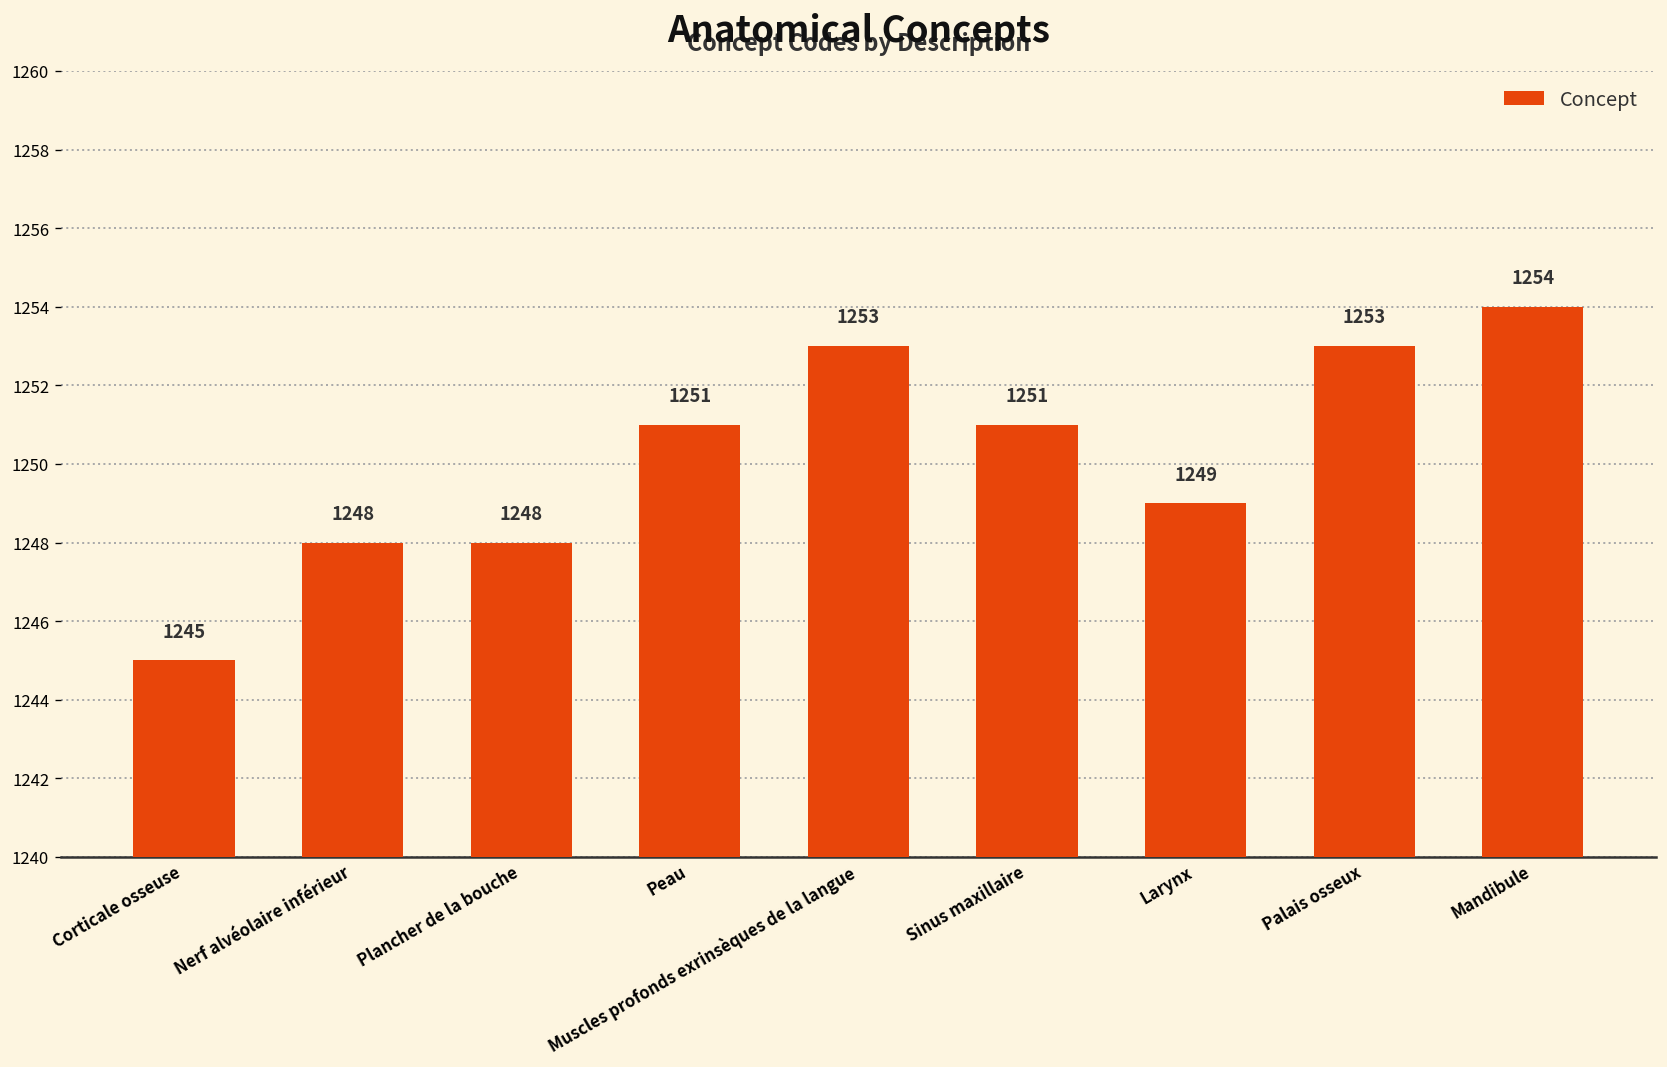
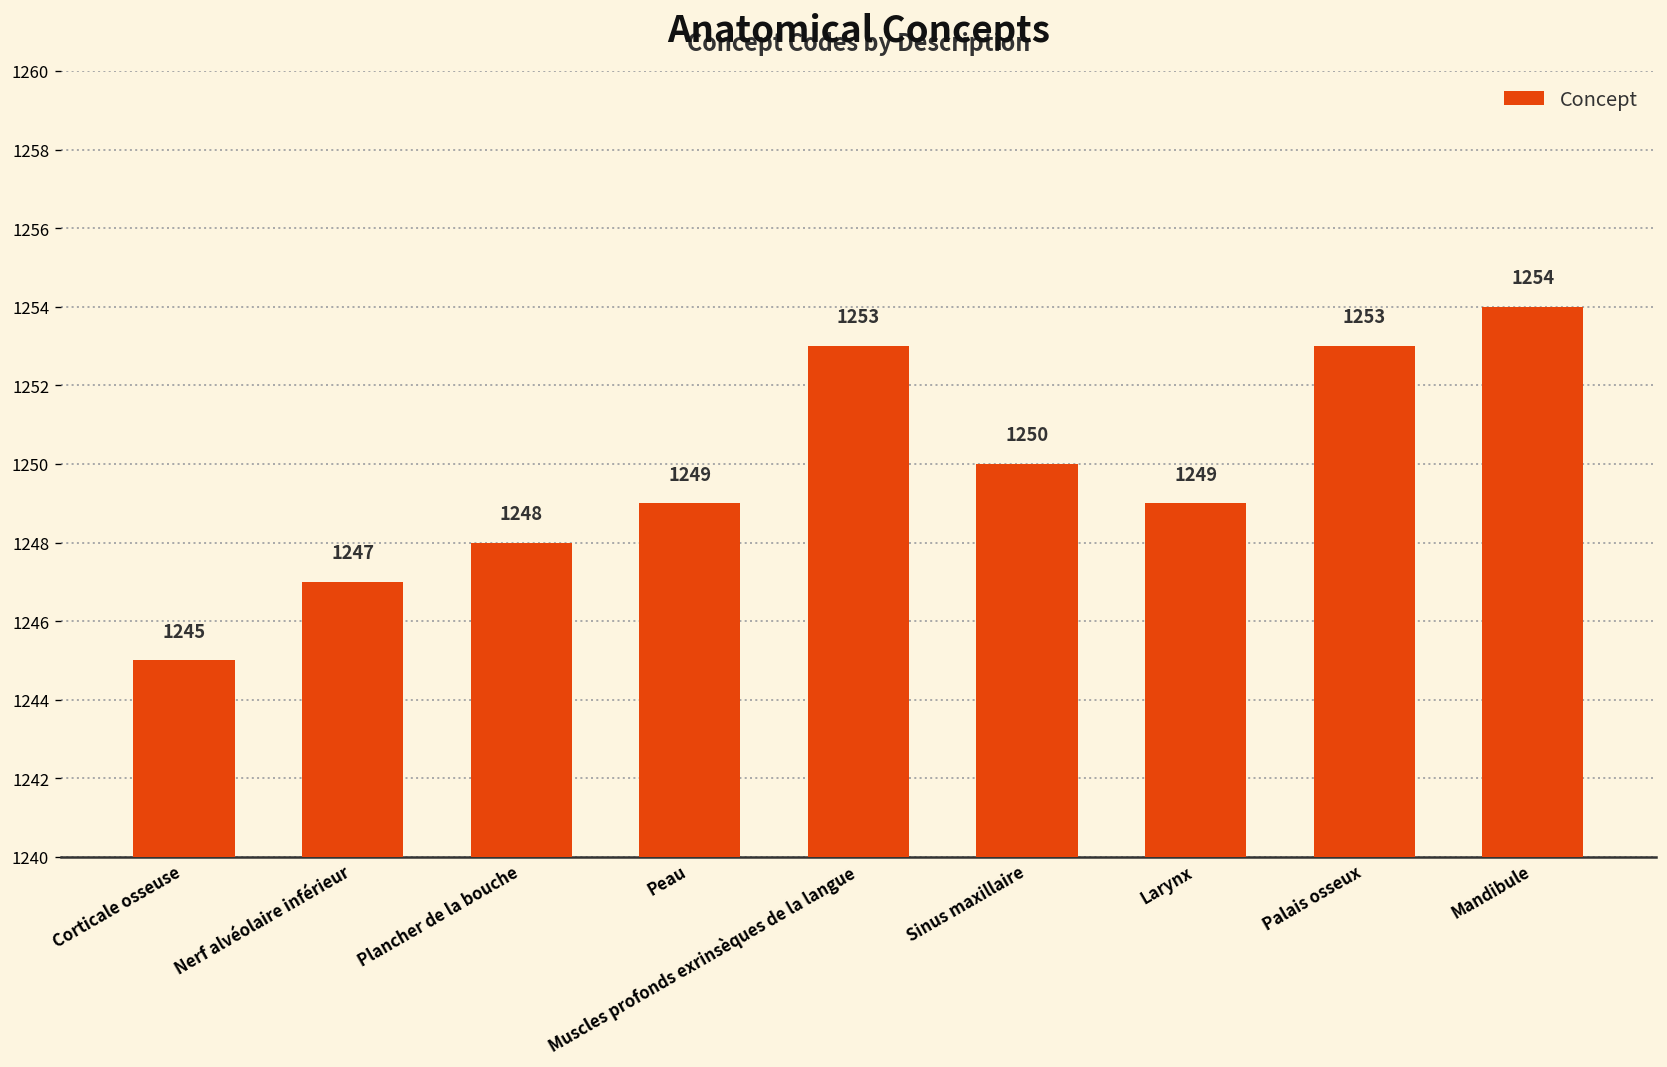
  {
    "Corticale osseuse": 1245,
-   "Nerf alvéolaire inférieur": 1248,
+   "Nerf alvéolaire inférieur": 1247,
    "Plancher de la bouche": 1248,
-   "Peau": 1251,
+   "Peau": 1249,
    "Muscles profonds exrinsèques de la langue": 1253,
-   "Sinus maxillaire": 1251,
+   "Sinus maxillaire": 1250,
    "Larynx": 1249,
    "Palais osseux": 1253,
    "Mandibule": 1254
  }
